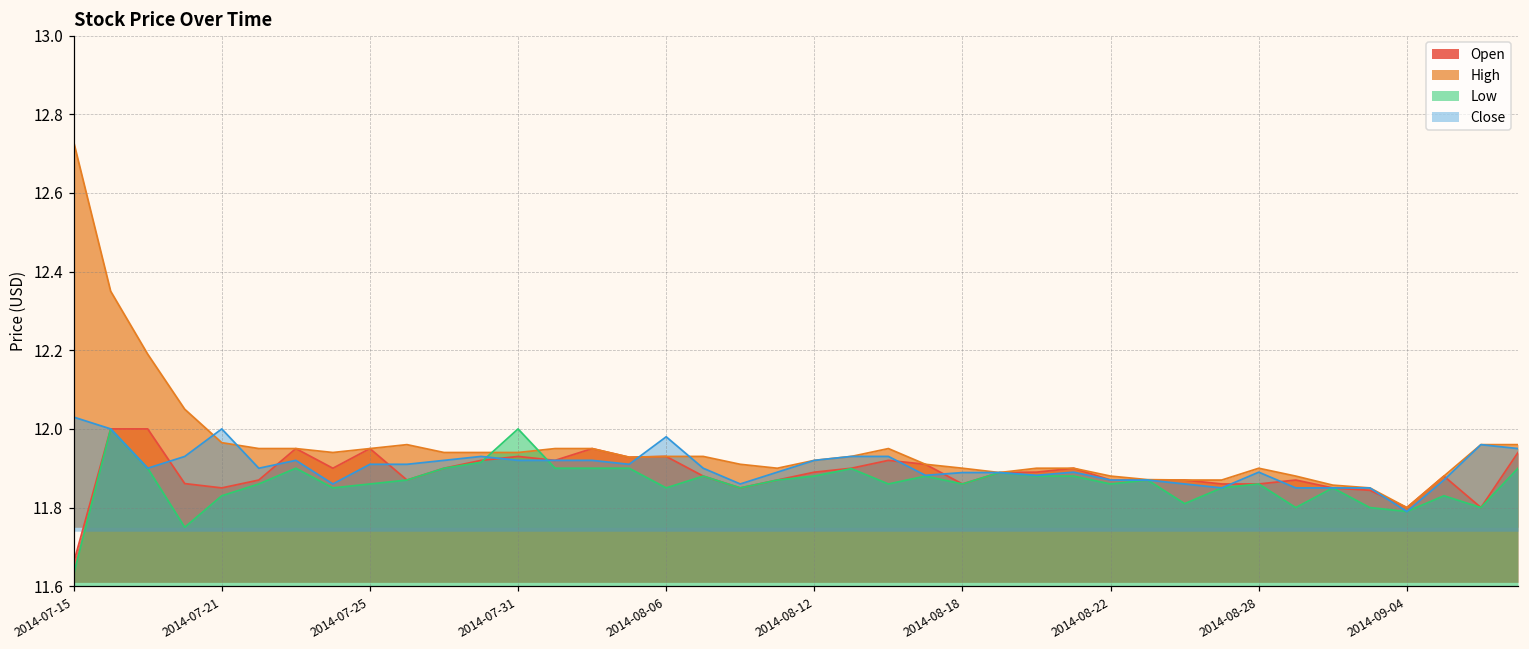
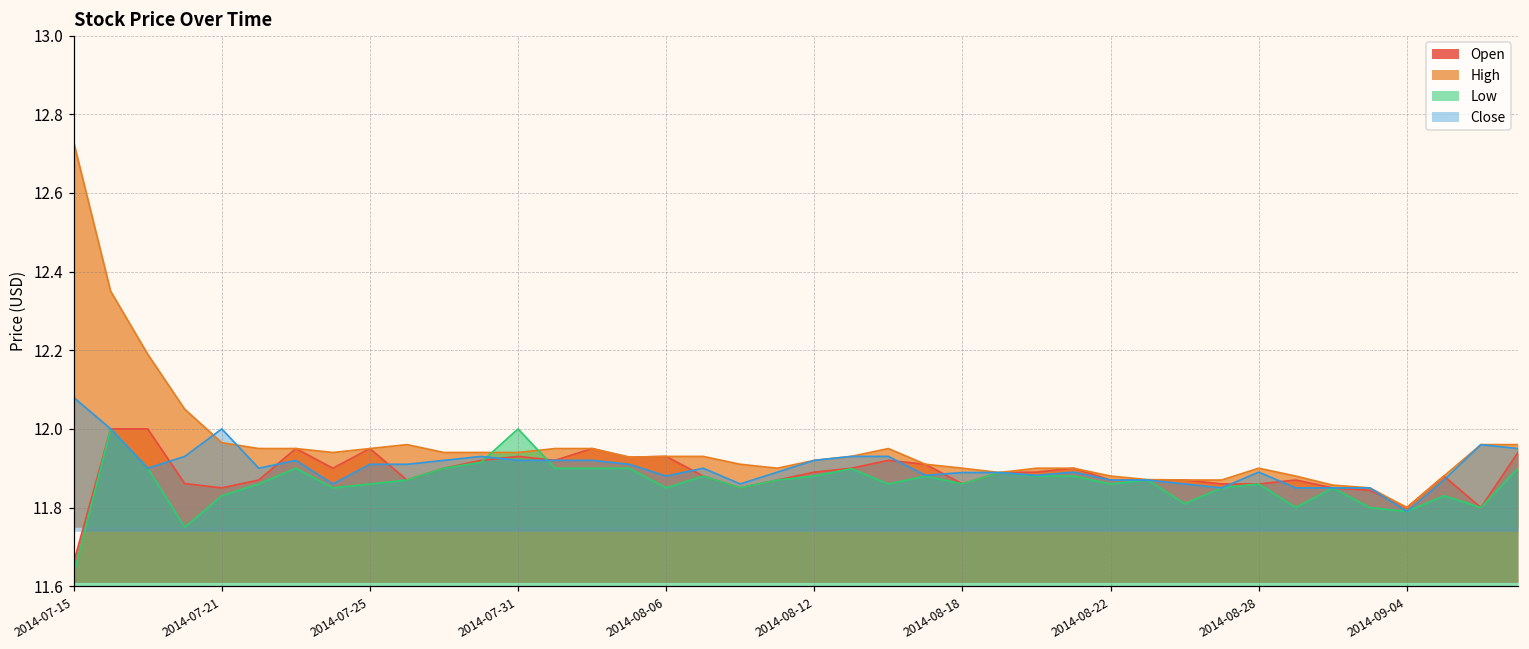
  {
    "Low": {
      "2014-07-15": 11.63,
      "2014-07-21": 11.83,
      "2014-07-25": 11.86,
      "2014-07-31": 12.00,
      "2014-08-06": 11.85,
      "2014-08-12": 11.88,
      "2014-08-22": 11.86
    },
    "Close": {
-     "2014-07-15": 12.03,
+     "2014-07-15": 12.08,
      "2014-07-21": 12.00,
      "2014-07-25": 11.91,
      "2014-07-31": 11.92,
-     "2014-08-06": 11.98,
+     "2014-08-06": 11.88,
      "2014-08-18": 11.89,
      "2014-08-28": 11.89
    }
  }
